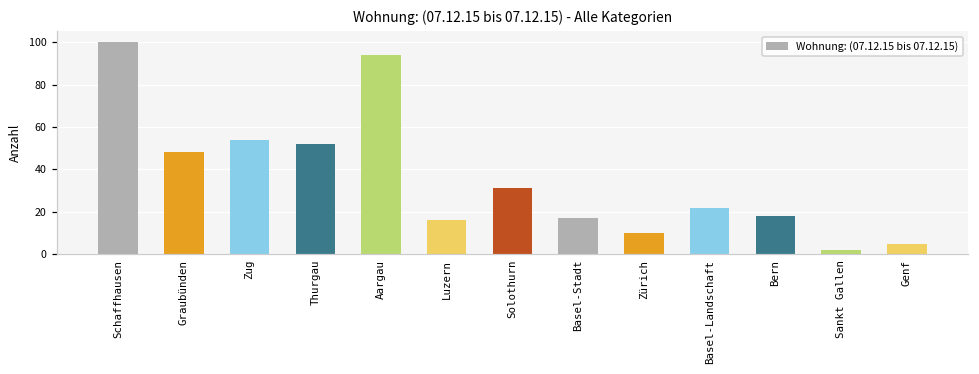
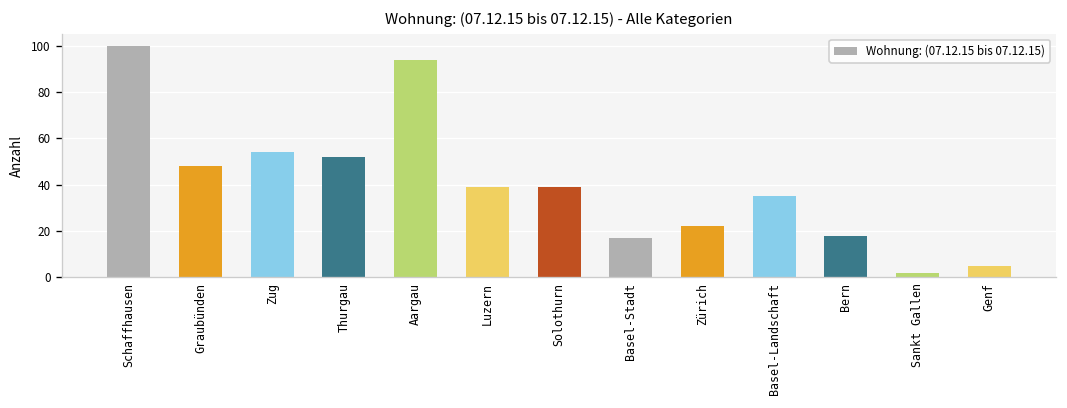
  {
    "Schaffhausen": 100,
    "Graubünden": 48,
    "Zug": 54,
    "Thurgau": 52,
    "Aargau": 94,
-   "Luzern": 16,
-   "Solothurn": 31,
+   "Luzern": 39,
+   "Solothurn": 39,
    "Basel-Stadt": 17,
-   "Zürich": 10,
-   "Basel-Landschaft": 22,
+   "Zürich": 22,
+   "Basel-Landschaft": 35,
    "Bern": 18,
    "Sankt Gallen": 2,
    "Genf": 5
  }
